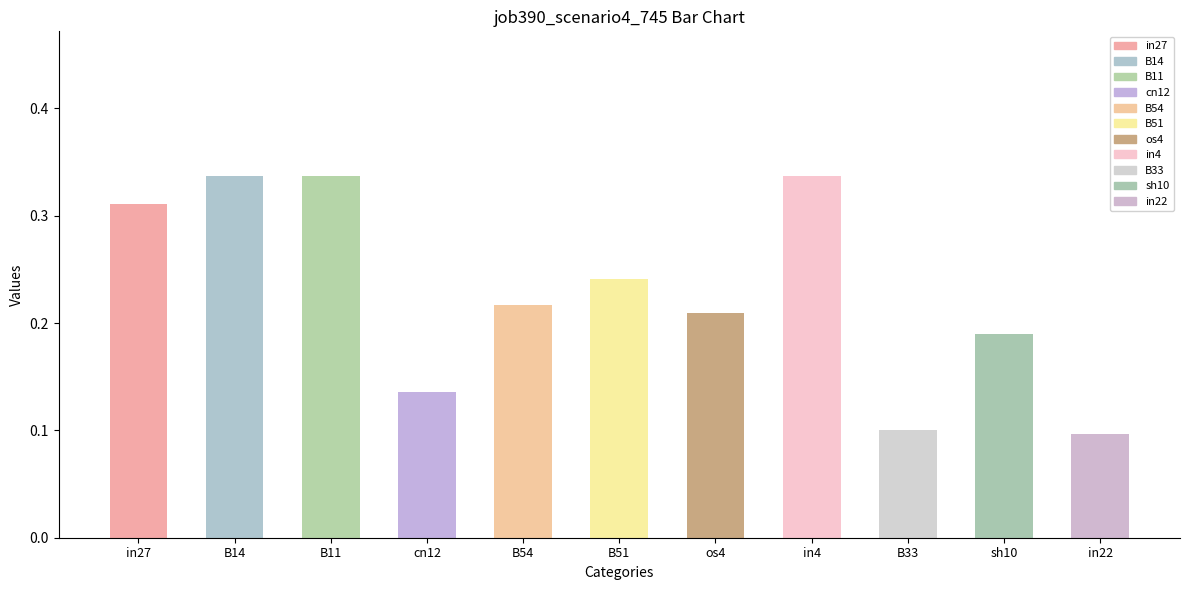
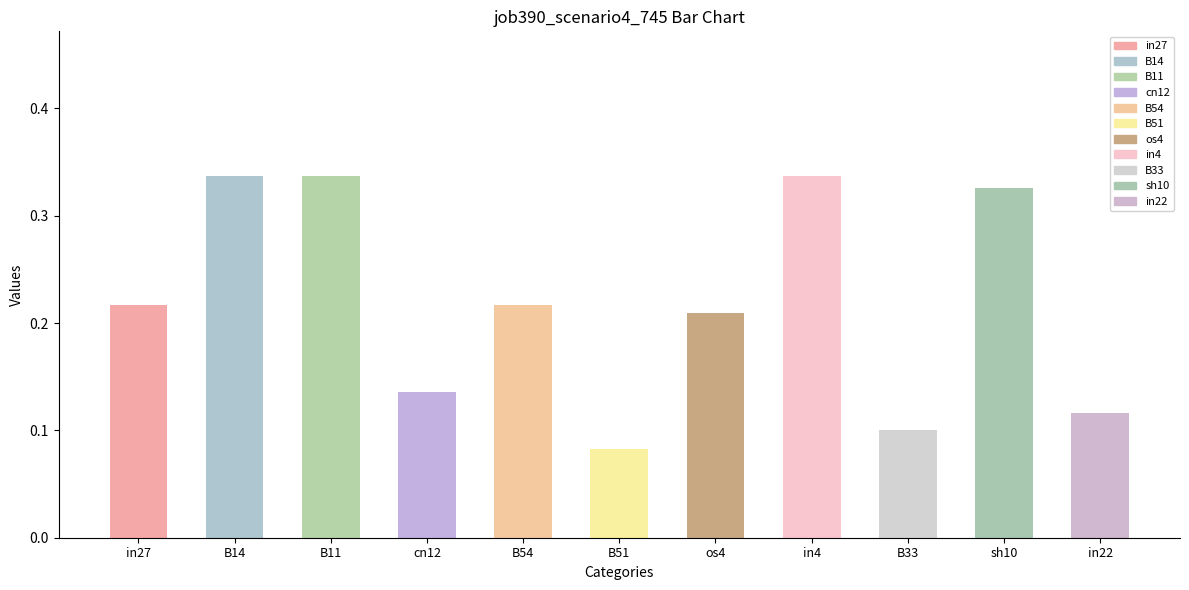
  {
-   "in27": 0.311,
+   "in27": 0.217,
    "B14": 0.337,
    "B11": 0.337,
    "cn12": 0.136,
    "B54": 0.217,
-   "B51": 0.241,
+   "B51": 0.083,
    "os4": 0.209,
    "in4": 0.337,
    "B33": 0.100,
-   "sh10": 0.190,
-   "in22": 0.097
+   "sh10": 0.326,
+   "in22": 0.116
  }
